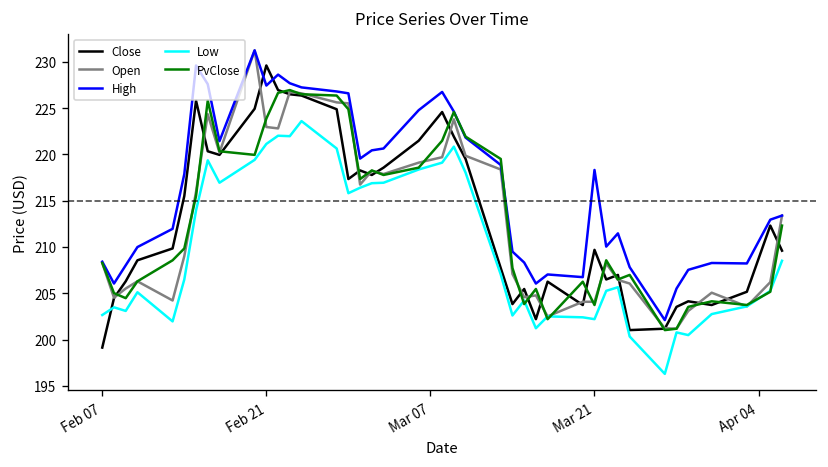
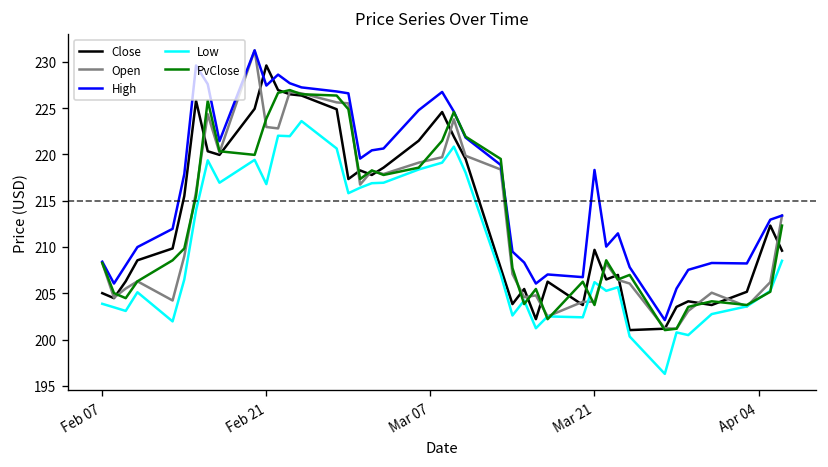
  {
    "Close": {
-     "Feb 07": 199,
+     "Feb 07": 205,
      "Feb 21": 230,
      "Mar 21": 210
    },
    "Open": {
      "Feb 21": 223,
      "Mar 21": 204
    },
    "High": {
      "Feb 21": 227,
      "Mar 21": 218
    },
    "Low": {
-     "Feb 07": 203,
-     "Feb 21": 221,
-     "Mar 21": 202
+     "Feb 07": 204,
+     "Feb 21": 217,
+     "Mar 21": 206
    },
    "PvClose": {
      "Feb 21": 224,
      "Mar 21": 204
    }
  }
